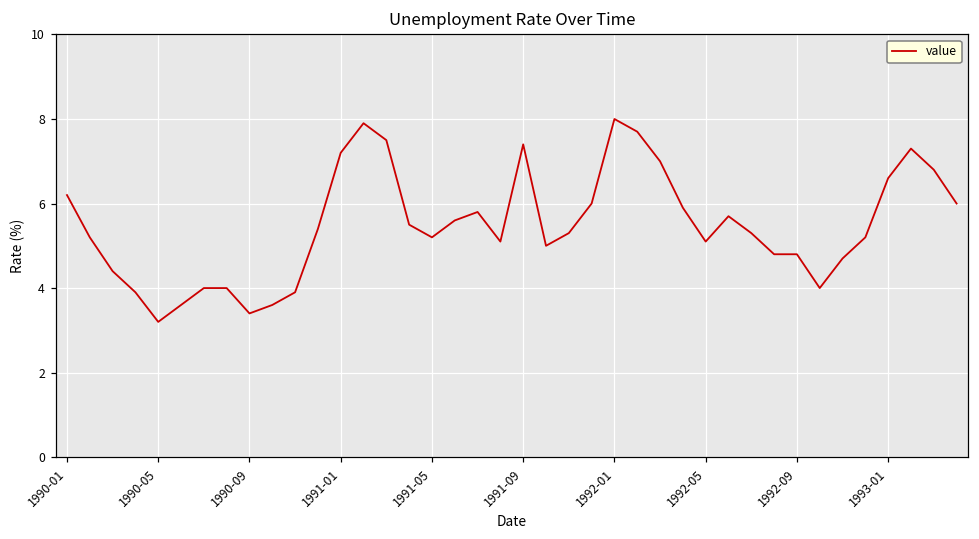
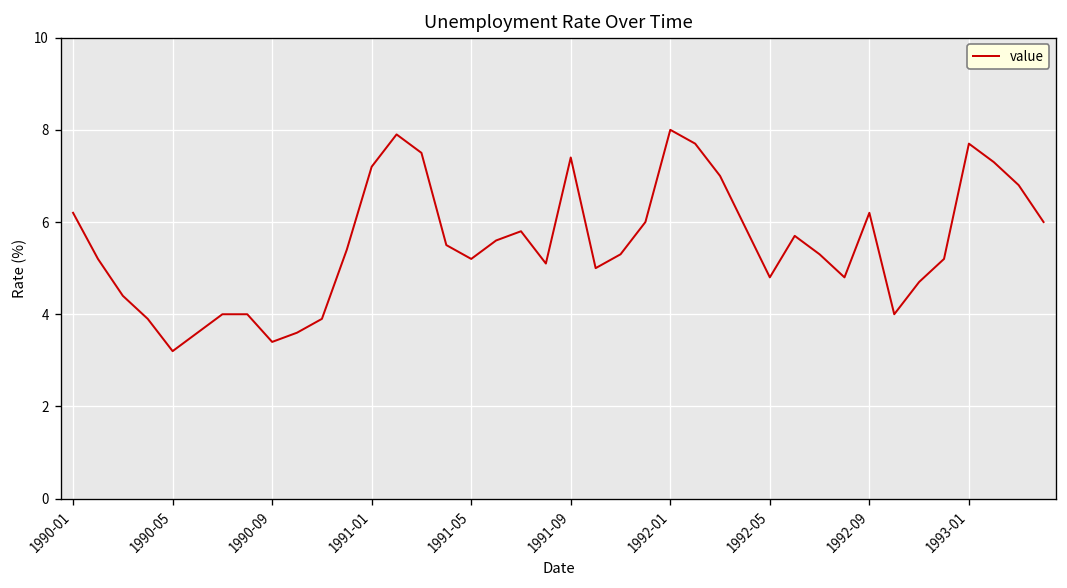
  {
    "1990-01": 6.2,
    "1990-05": 3.2,
    "1990-09": 3.4,
    "1991-01": 7.2,
    "1991-05": 5.2,
    "1991-09": 7.4,
    "1992-01": 8.0,
-   "1992-05": 5.1,
-   "1992-09": 4.8,
-   "1993-01": 6.6
+   "1992-05": 4.8,
+   "1992-09": 6.2,
+   "1993-01": 7.7
  }
